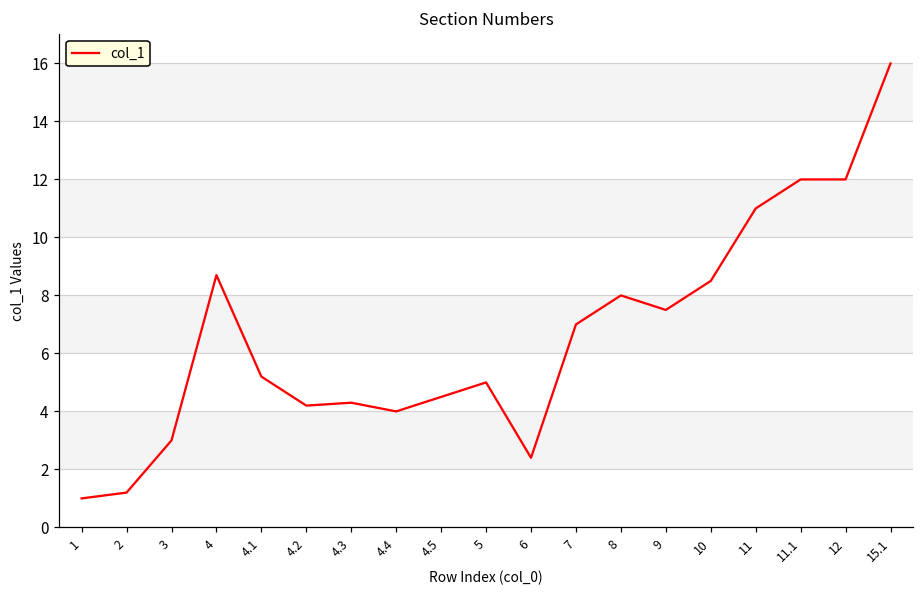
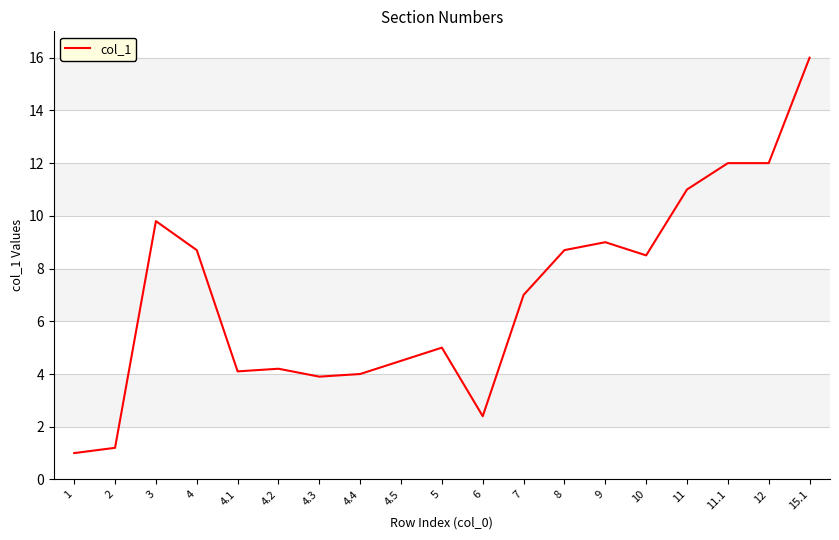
  {
    "1": 1.0,
    "2": 1.2,
-   "3": 3.0,
+   "3": 9.8,
    "4": 8.7,
-   "4.1": 5.2,
+   "4.1": 4.1,
    "4.2": 4.2,
-   "4.3": 4.3,
+   "4.3": 3.9,
    "4.4": 4.0,
    "4.5": 4.5,
    "5": 5.0,
    "6": 2.4,
    "7": 7.0,
-   "8": 8.0,
-   "9": 7.5,
+   "8": 8.7,
+   "9": 9.0,
    "10": 8.5,
    "11": 11.0,
    "11.1": 12.0,
    "12": 12.0,
    "15.1": 16.0
  }
